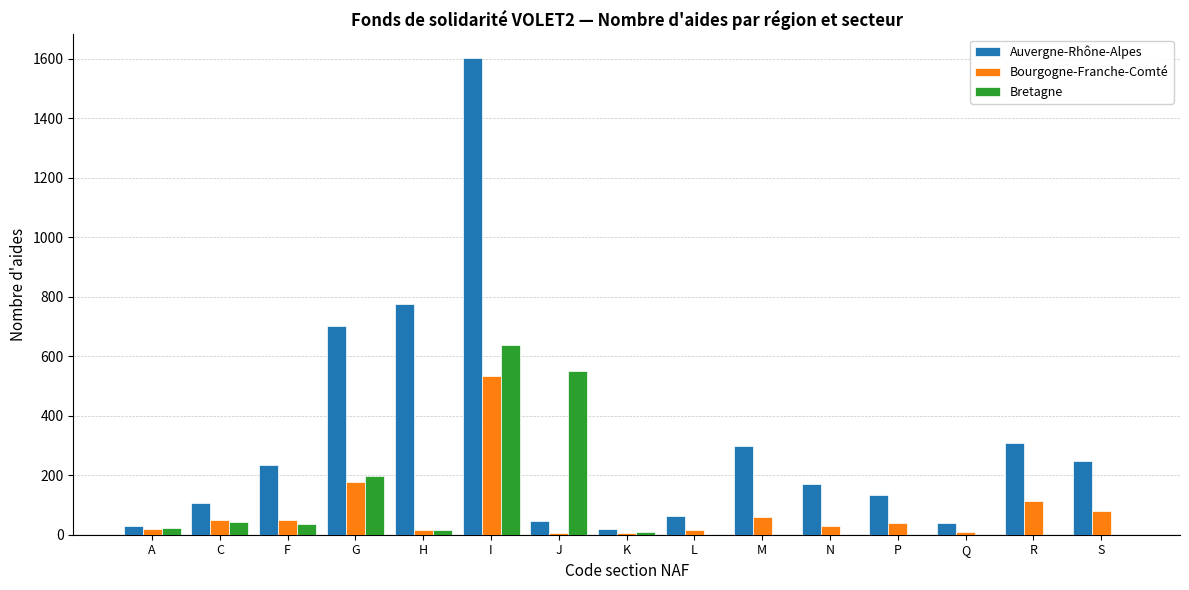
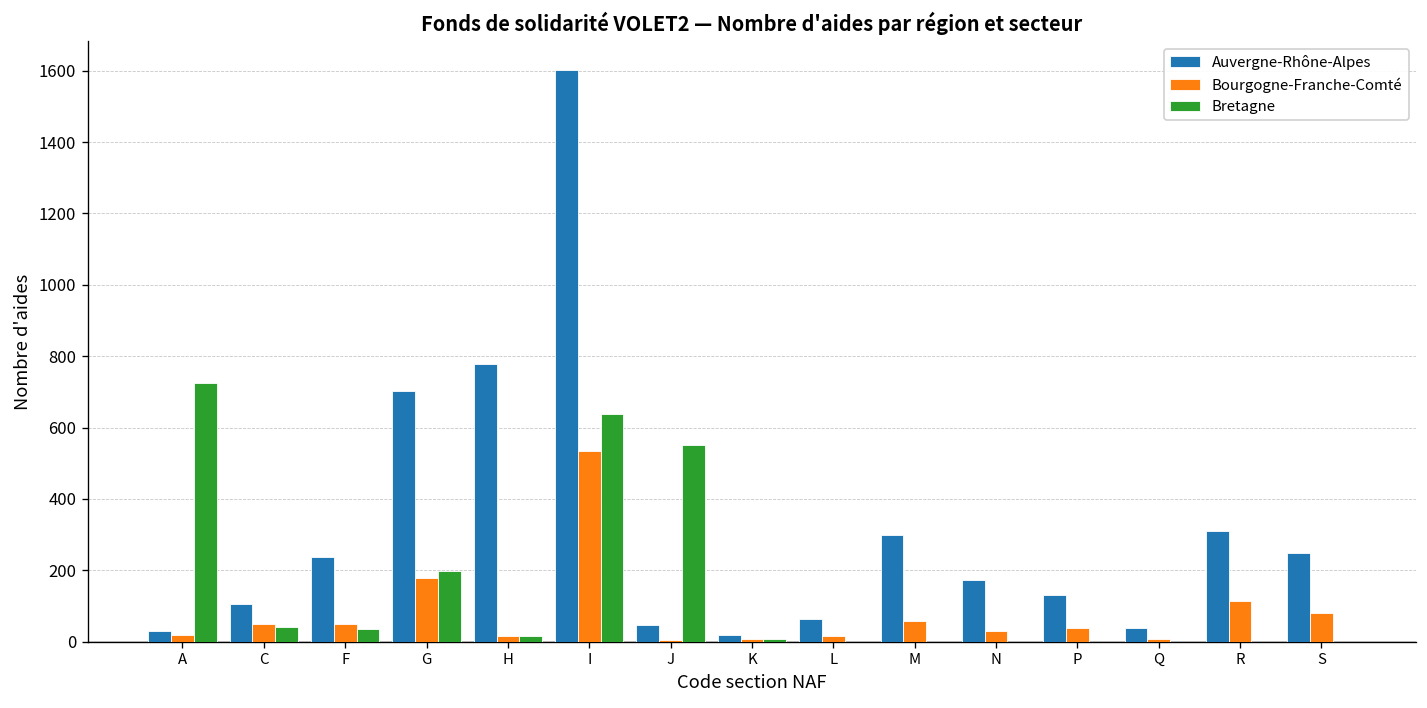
  {
    "Auvergne-Rhône-Alpes": {
      "A": 30,
      "C": 110,
      "F": 240,
      "G": 700,
      "H": 780,
      "I": 1600,
      "J": 50,
      "K": 20,
      "L": 60,
      "M": 300,
      "N": 170,
      "P": 130,
      "Q": 40,
      "R": 310,
      "S": 250
    },
    "Bourgogne-Franche-Comté": {
      "A": 20,
      "C": 50,
      "F": 50,
      "G": 180,
      "H": 20,
      "I": 540,
      "L": 20,
      "M": 60,
      "N": 30,
      "P": 40,
      "R": 110,
      "S": 80
    },
    "Bretagne": {
-     "A": 20,
+     "A": 730,
      "C": 40,
      "F": 40,
      "G": 200,
      "H": 20,
      "I": 640,
      "J": 550,
      "L": 0,
      "M": 0,
      "N": 0,
      "P": 0,
      "Q": 0,
      "R": 0,
      "S": 0
    }
  }
